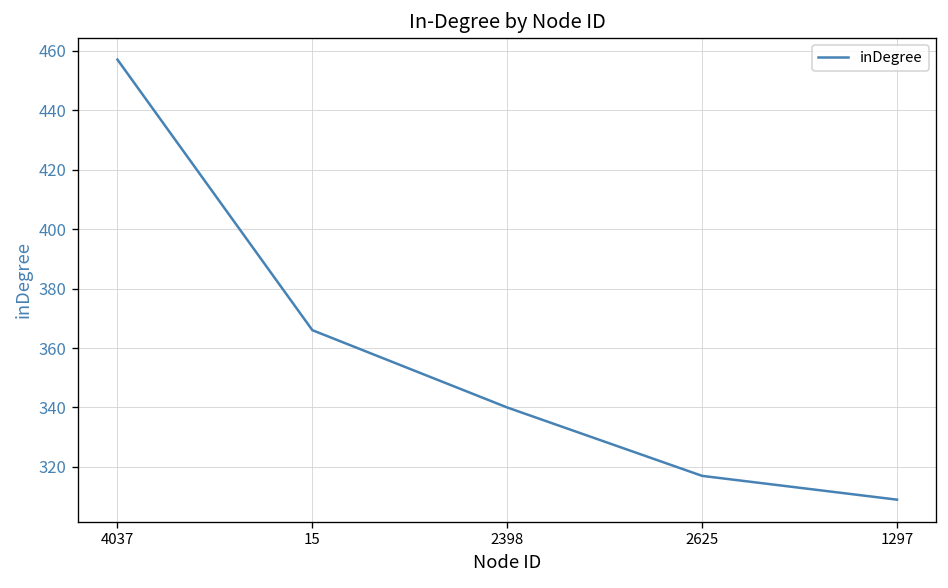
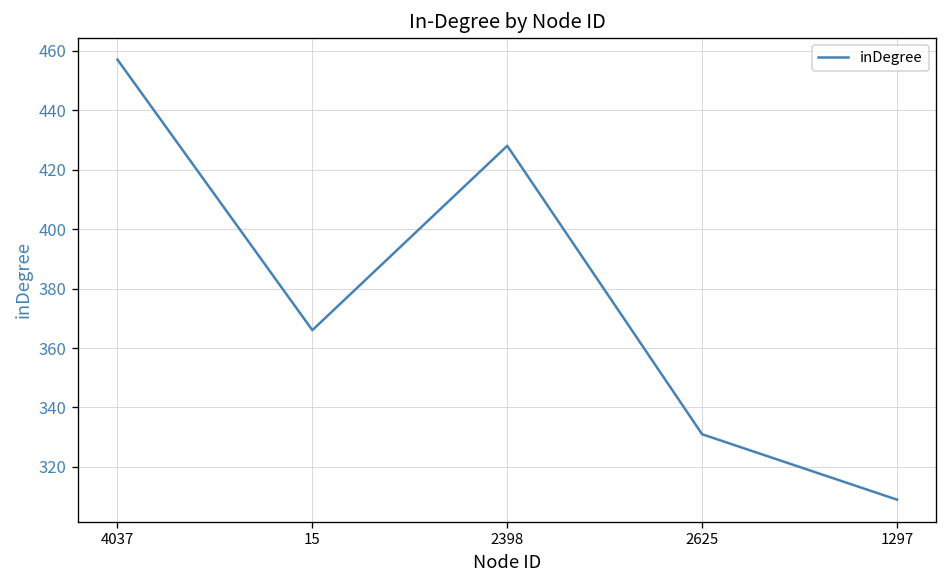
  {
    "4037": 457,
    "15": 366,
-   "2398": 340,
-   "2625": 317,
+   "2398": 428,
+   "2625": 331,
    "1297": 309
  }
